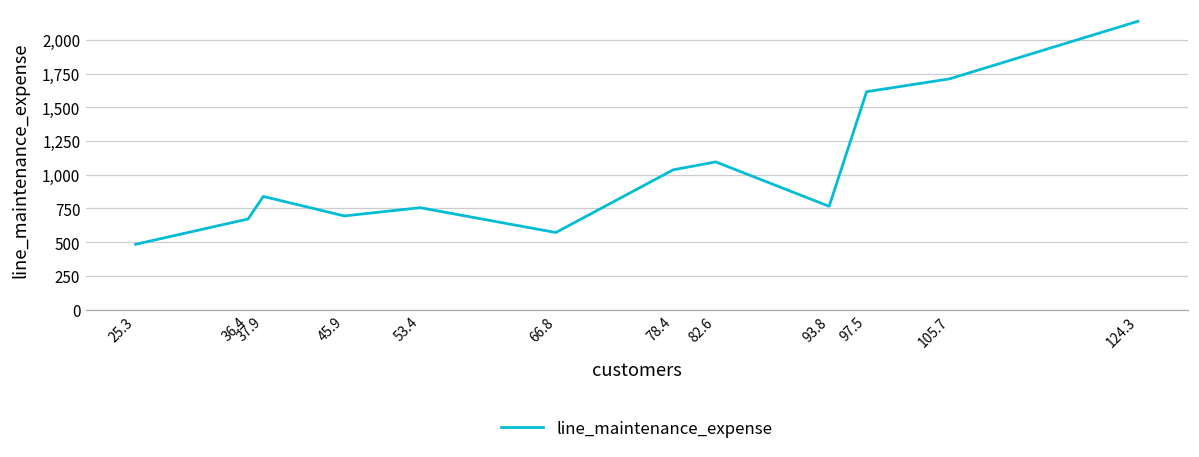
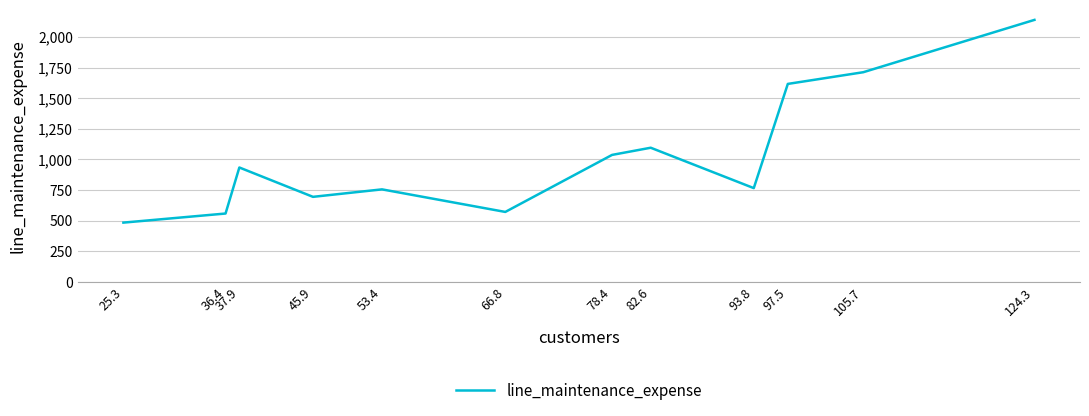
  {
    "25.3": "480",
-   "36.4": "670",
-   "37.9": "840",
+   "36.4": "560",
+   "37.9": "930",
    "45.9": "690",
    "53.4": "760",
    "66.8": "570",
    "78.4": "1,040",
    "82.6": "1,100",
    "93.8": "770",
    "97.5": "1,620",
    "105.7": "1,710",
    "124.3": "2,140"
  }
